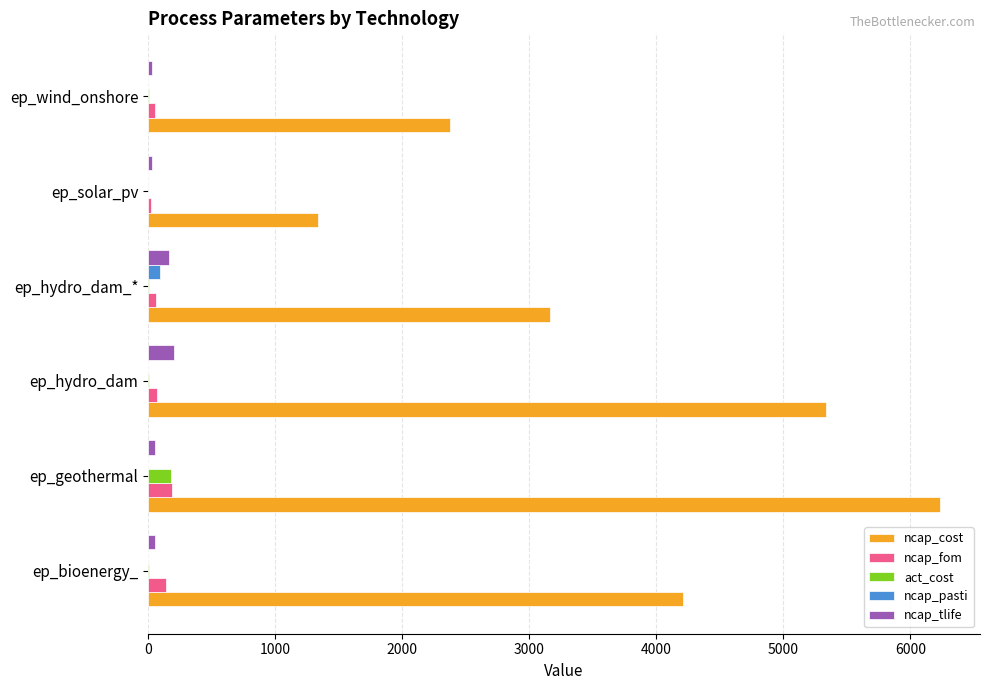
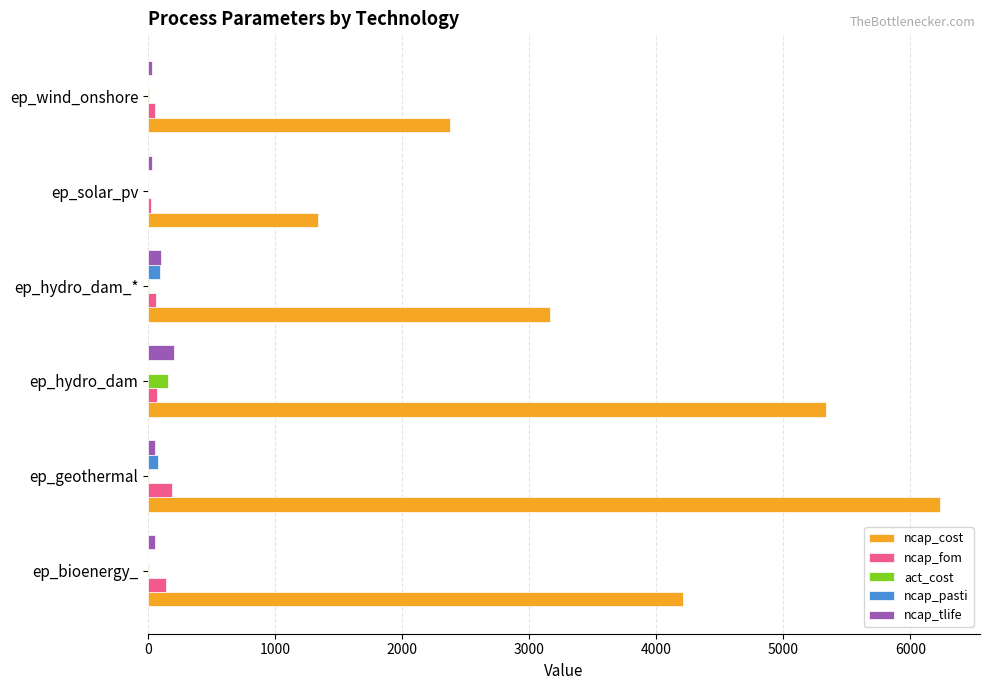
  {
    "ncap_cost": {
      "ep_wind_onshore": 2380,
      "ep_solar_pv": 1340,
      "ep_hydro_dam_*": 3160,
      "ep_hydro_dam": 5340,
      "ep_geothermal": 6240,
      "ep_bioenergy_": 4210
    },
    "ncap_fom": {
      "ep_wind_onshore": 60,
      "ep_solar_pv": 20,
      "ep_hydro_dam_*": 60,
      "ep_hydro_dam": 70,
      "ep_geothermal": 190,
      "ep_bioenergy_": 140
    },
    "act_cost": {
      "ep_solar_pv": 0,
-     "ep_hydro_dam": 0,
-     "ep_geothermal": 180
+     "ep_hydro_dam": 160,
+     "ep_geothermal": 10
    },
    "ncap_pasti": {
      "ep_hydro_dam_*": 90,
-     "ep_geothermal": 0
+     "ep_geothermal": 80
    },
    "ncap_tlife": {
      "ep_wind_onshore": 30,
      "ep_solar_pv": 30,
-     "ep_hydro_dam_*": 160,
+     "ep_hydro_dam_*": 100,
      "ep_hydro_dam": 200,
      "ep_geothermal": 50,
      "ep_bioenergy_": 50
    }
  }
